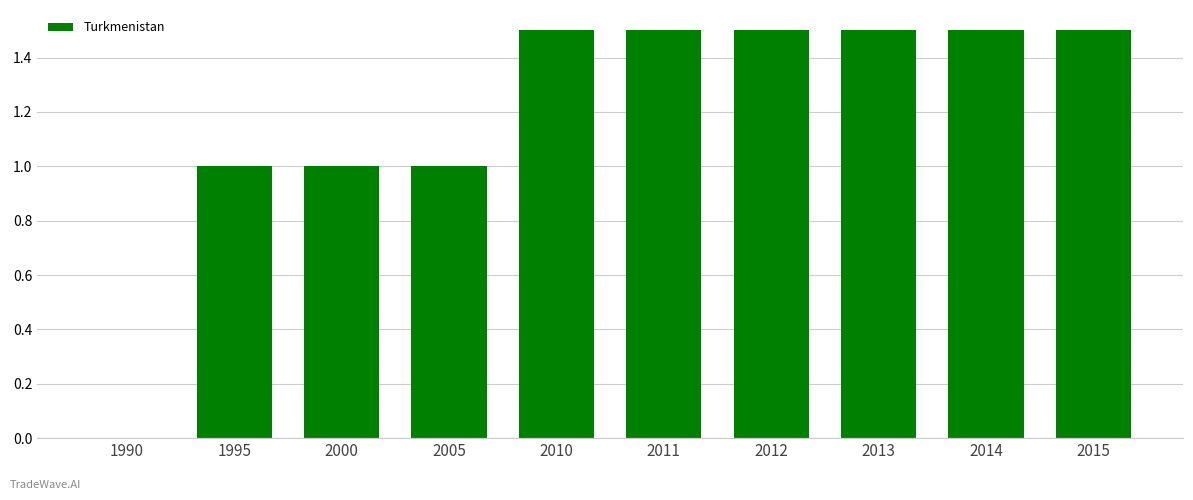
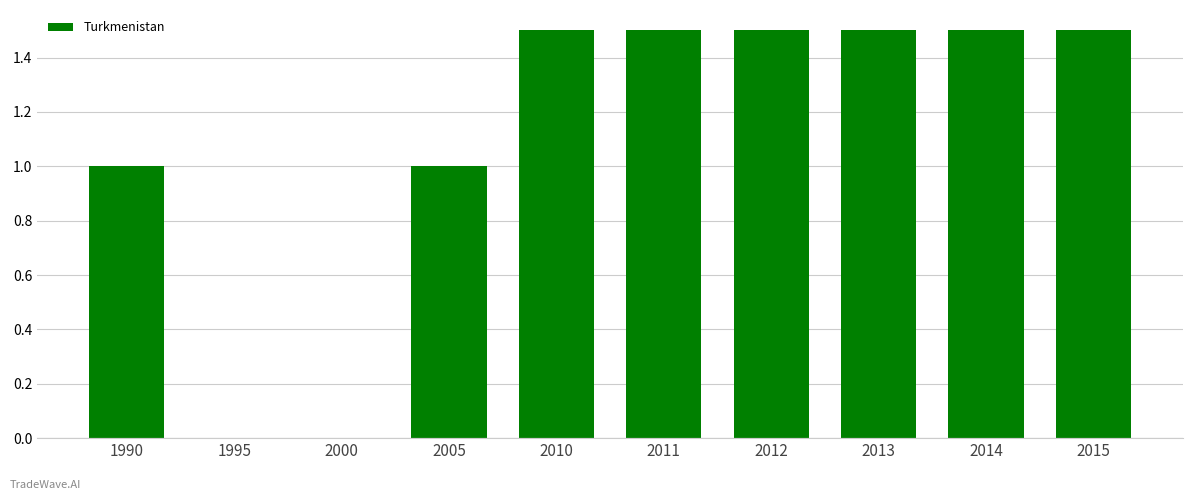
  {
-   "1990": 0,
-   "1995": 1,
-   "2000": 1,
+   "1990": 1,
+   "1995": 0,
+   "2000": 0,
    "2005": 1,
    "2010": 1.50,
    "2011": 1.50,
    "2012": 1.50,
    "2013": 1.50,
    "2014": 1.50,
    "2015": 1.50
  }
